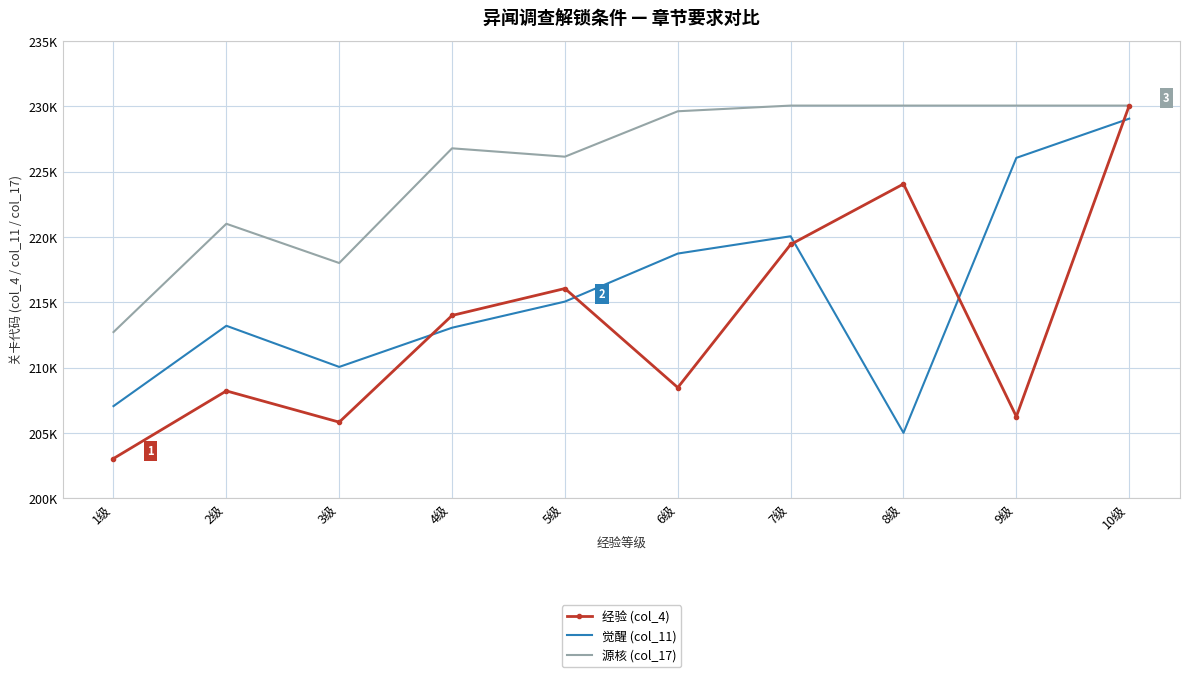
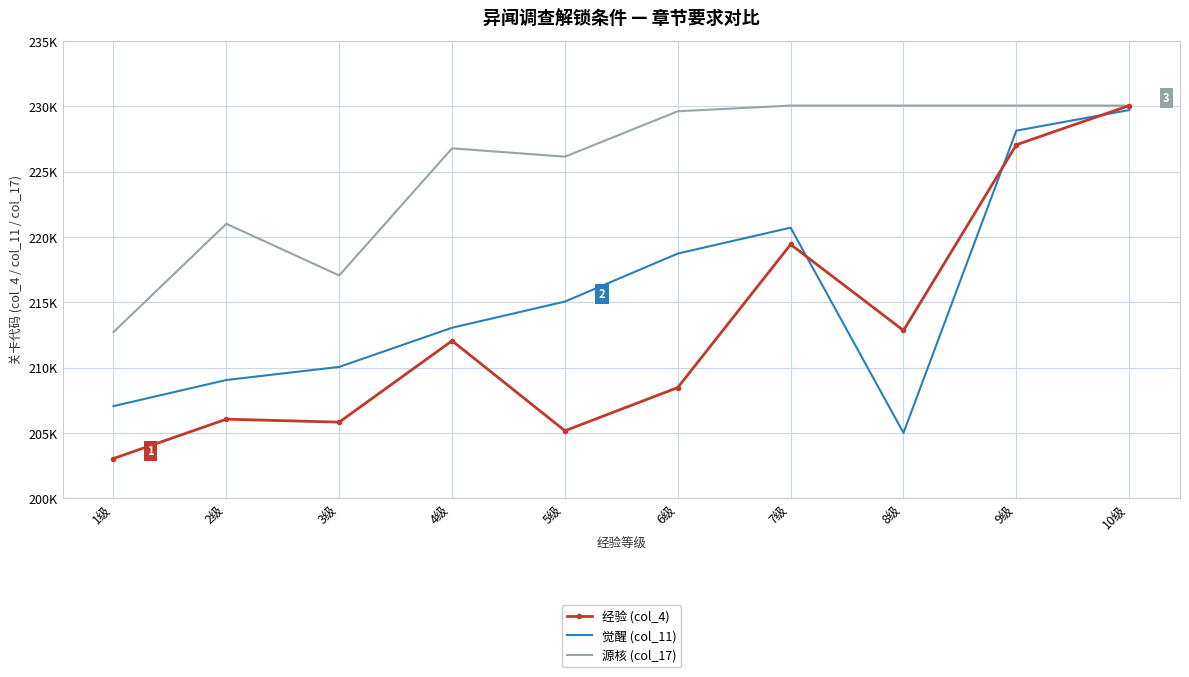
  {
    "经验 (col_4)": {
      "1级": 203100,
-     "2级": 208200,
+     "2级": 206100,
      "3级": 205800,
-     "4级": 214000,
-     "5级": 216100,
+     "4级": 212100,
+     "5级": 205200,
      "6级": 208500,
      "7级": 219400,
-     "8级": 224100,
-     "9级": 206300
+     "8级": 212900,
+     "9级": 227100
    },
    "觉醒 (col_11)": {
      "1级": 207100,
-     "2级": 213200,
+     "2级": 209100,
      "3级": 210100,
      "4级": 213100,
      "5级": 215100,
      "6级": 218700,
-     "7级": 220100,
+     "7级": 220700,
      "8级": 205000,
-     "9级": 226100,
-     "10级": 229100
+     "9级": 228100,
+     "10级": 229700
    },
    "源核 (col_17)": {
      "1级": 212700,
      "2级": 221000,
-     "3级": 218000,
+     "3级": 217100,
      "4级": 226800,
      "5级": 226200,
      "6级": 229600,
      "7级": 230100,
      "8级": 230100,
      "9级": 230100
    }
  }
